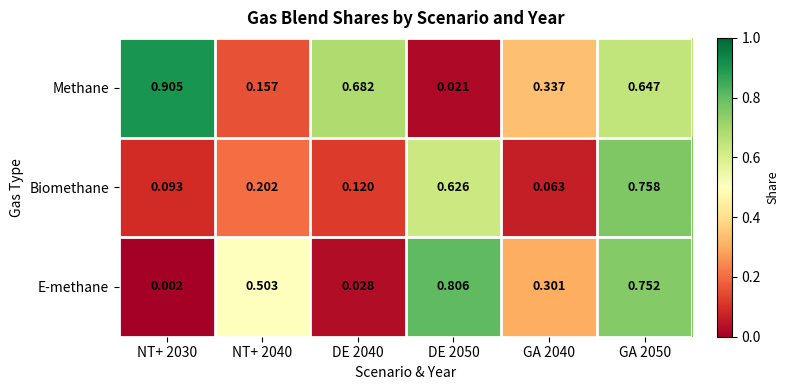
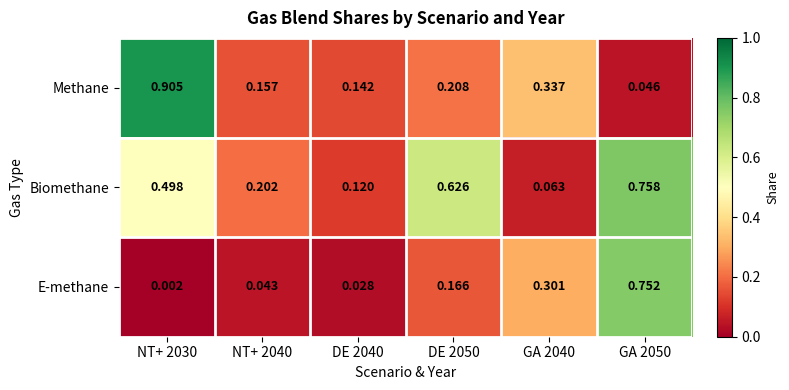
  {
    "Methane": {
      "NT+ 2030": 0.905,
      "NT+ 2040": 0.157,
-     "DE 2040": 0.682,
-     "DE 2050": 0.021,
+     "DE 2040": 0.142,
+     "DE 2050": 0.208,
      "GA 2040": 0.337,
-     "GA 2050": 0.647
+     "GA 2050": 0.046
    },
    "Biomethane": {
-     "NT+ 2030": 0.093,
+     "NT+ 2030": 0.498,
      "NT+ 2040": 0.202,
      "DE 2040": 0.120,
      "DE 2050": 0.626,
      "GA 2040": 0.063,
      "GA 2050": 0.758
    },
    "E-methane": {
      "NT+ 2030": 0.002,
-     "NT+ 2040": 0.503,
+     "NT+ 2040": 0.043,
      "DE 2040": 0.028,
-     "DE 2050": 0.806,
+     "DE 2050": 0.166,
      "GA 2040": 0.301,
      "GA 2050": 0.752
    }
  }
